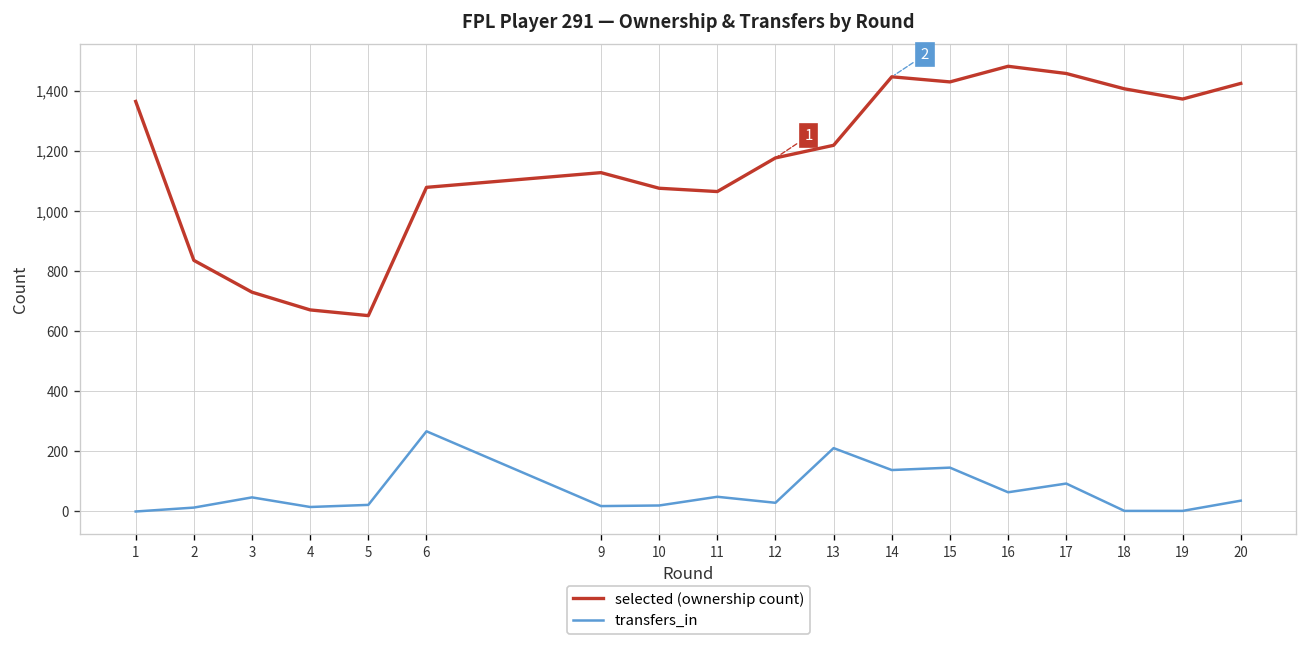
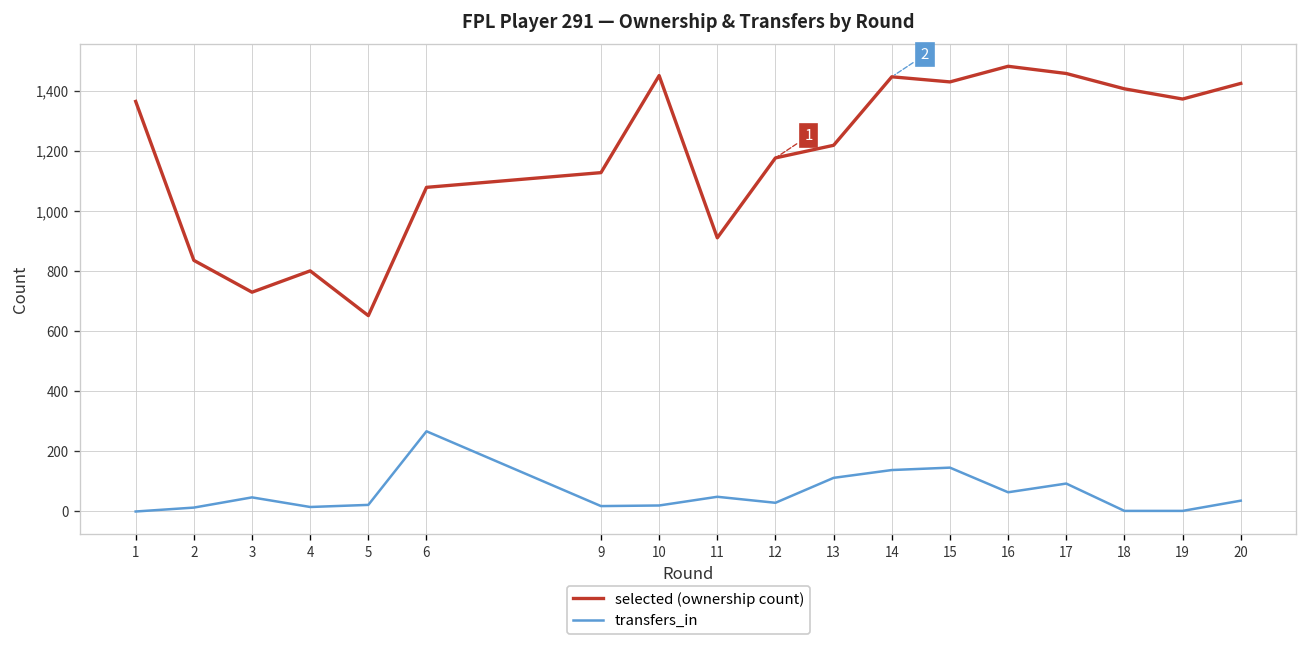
  {
    "selected (ownership count)": {
      "1": "1,370",
      "2": "840",
      "3": "730",
-     "4": "670",
+     "4": "800",
      "5": "650",
      "6": "1,080",
      "9": "1,130",
-     "10": "1,080",
-     "11": "1,070",
+     "10": "1,450",
+     "11": "910",
      "12": "1,180",
      "13": "1,220",
      "14": "1,450",
      "15": "1,430",
      "16": "1,480",
      "17": "1,460",
      "18": "1,410",
      "19": "1,370",
      "20": "1,430"
    },
    "transfers_in": {
      "1": "0",
      "2": "10",
      "3": "50",
      "4": "20",
      "5": "20",
      "6": "270",
      "9": "20",
      "10": "20",
      "11": "50",
      "12": "30",
-     "13": "210",
+     "13": "110",
      "14": "140",
      "15": "150",
      "16": "60",
      "17": "90",
      "18": "0",
      "19": "0",
      "20": "40"
    }
  }
